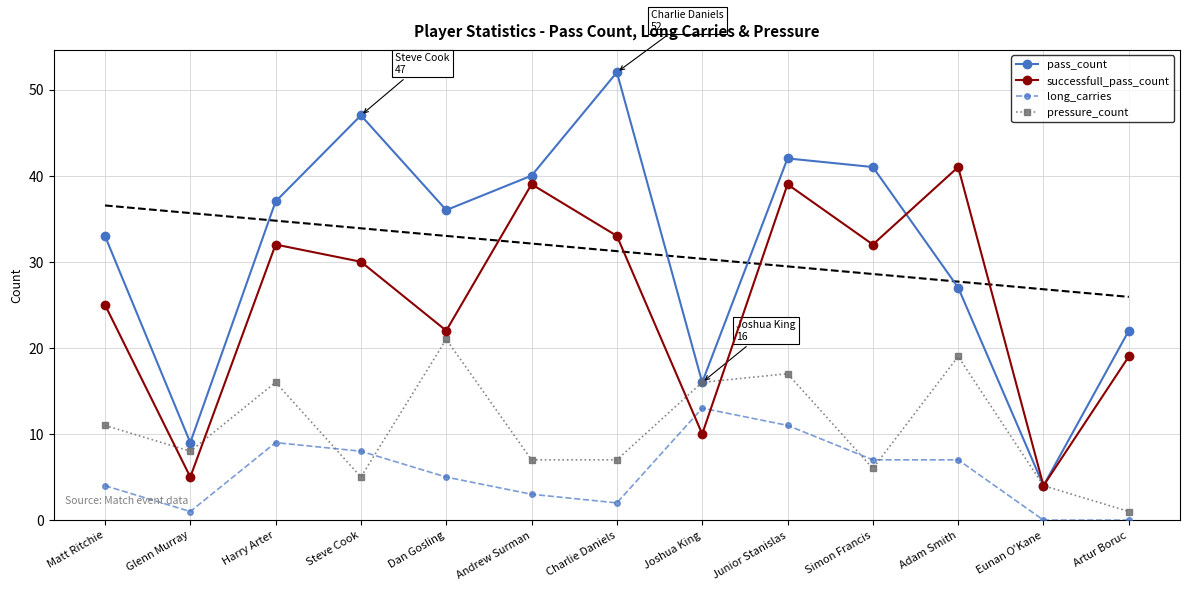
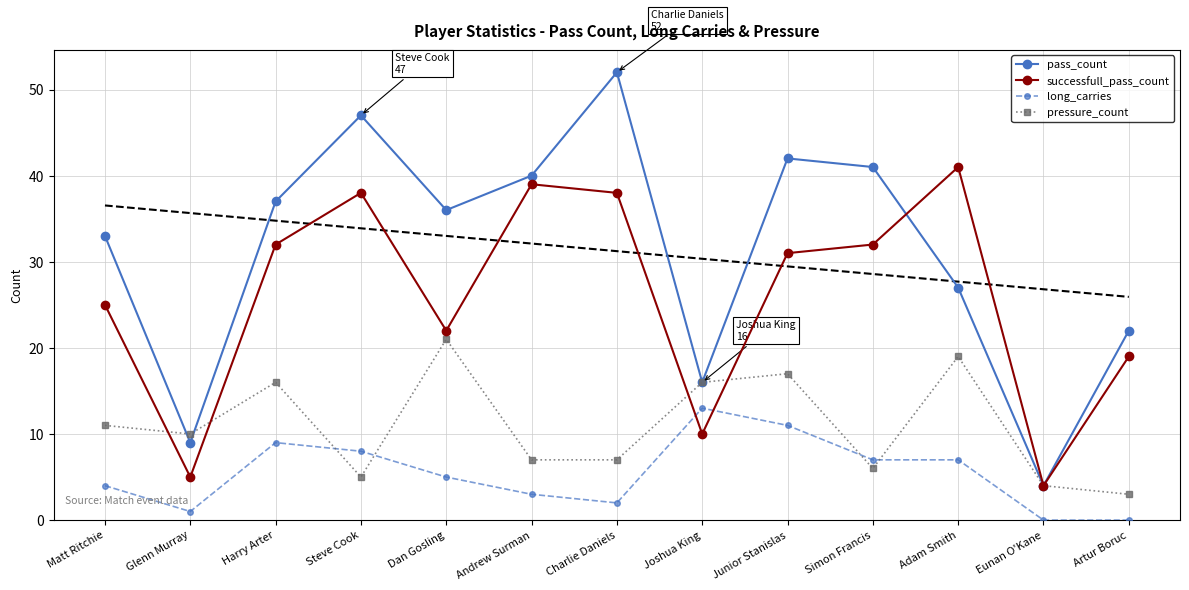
  {
    "successfull_pass_count": {
      "Matt Ritchie": 25,
      "Glenn Murray": 5,
      "Harry Arter": 32,
-     "Steve Cook": 30,
+     "Steve Cook": 38,
      "Dan Gosling": 22,
      "Andrew Surman": 39,
-     "Charlie Daniels": 33,
+     "Charlie Daniels": 38,
      "Joshua King": 10,
-     "Junior Stanislas": 39,
+     "Junior Stanislas": 31,
      "Simon Francis": 32,
      "Adam Smith": 41,
      "Artur Boruc": 19
    },
    "pressure_count": {
      "Matt Ritchie": 11,
-     "Glenn Murray": 8,
+     "Glenn Murray": 10,
      "Harry Arter": 16,
      "Steve Cook": 5,
      "Dan Gosling": 21,
      "Andrew Surman": 7,
      "Charlie Daniels": 7,
      "Simon Francis": 6,
      "Adam Smith": 19,
-     "Artur Boruc": 1
+     "Artur Boruc": 3
    }
  }
